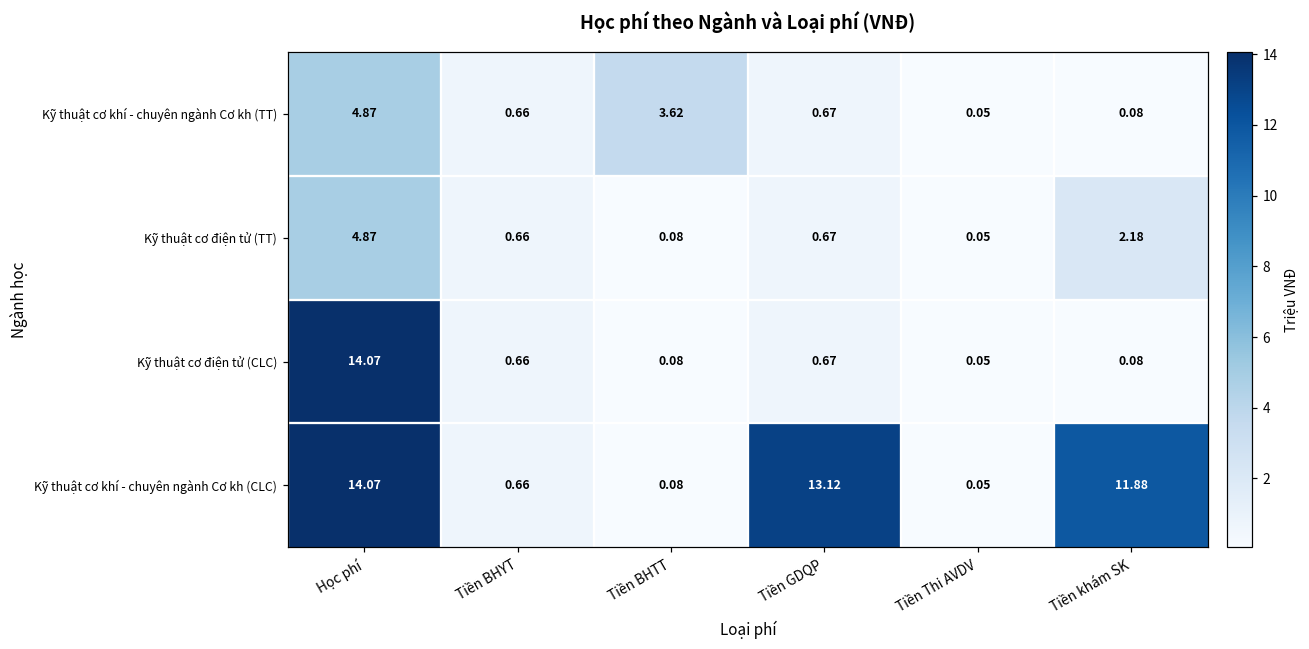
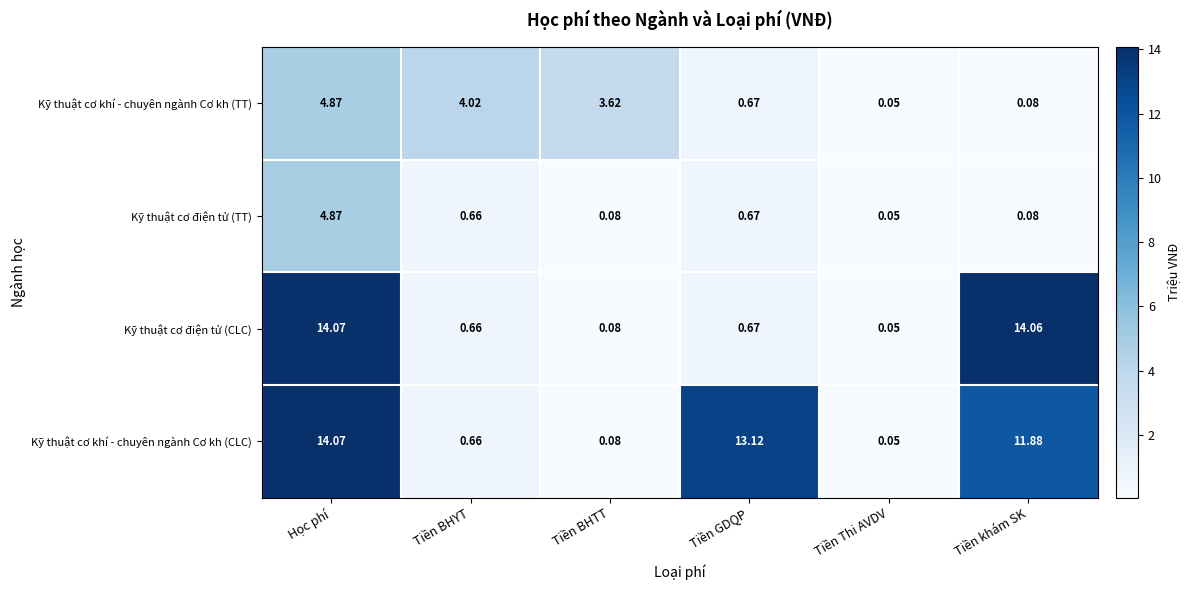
  {
    "Kỹ thuật cơ khí - chuyên ngành Cơ kh (TT)": {
      "Học phí": 4.87,
-     "Tiền BHYT": 0.66,
+     "Tiền BHYT": 4.02,
      "Tiền BHTT": 3.62,
      "Tiền GDQP": 0.67,
      "Tiền Thi AVDV": 0.05,
      "Tiền khám SK": 0.08
    },
    "Kỹ thuật cơ điện tử (TT)": {
      "Học phí": 4.87,
      "Tiền BHYT": 0.66,
      "Tiền BHTT": 0.08,
      "Tiền GDQP": 0.67,
      "Tiền Thi AVDV": 0.05,
-     "Tiền khám SK": 2.18
+     "Tiền khám SK": 0.08
    },
    "Kỹ thuật cơ điện tử (CLC)": {
      "Học phí": 14.07,
      "Tiền BHYT": 0.66,
      "Tiền BHTT": 0.08,
      "Tiền GDQP": 0.67,
      "Tiền Thi AVDV": 0.05,
-     "Tiền khám SK": 0.08
+     "Tiền khám SK": 14.06
    },
    "Kỹ thuật cơ khí - chuyên ngành Cơ kh (CLC)": {
      "Học phí": 14.07,
      "Tiền BHYT": 0.66,
      "Tiền BHTT": 0.08,
      "Tiền GDQP": 13.12,
      "Tiền Thi AVDV": 0.05,
      "Tiền khám SK": 11.88
    }
  }
